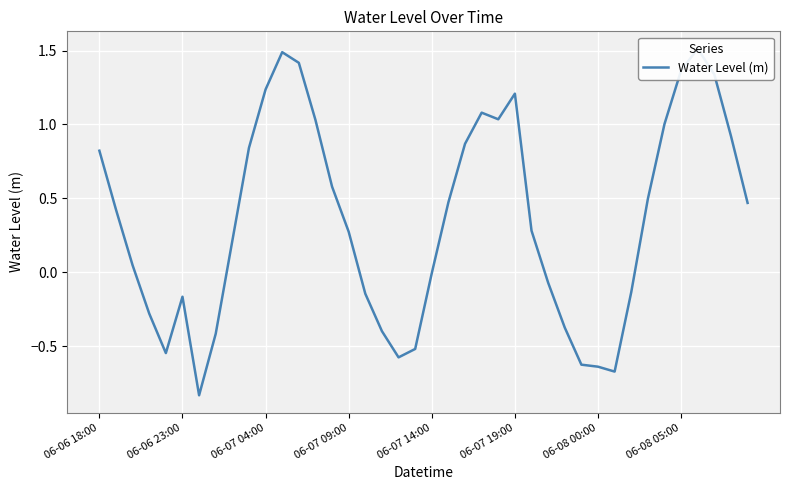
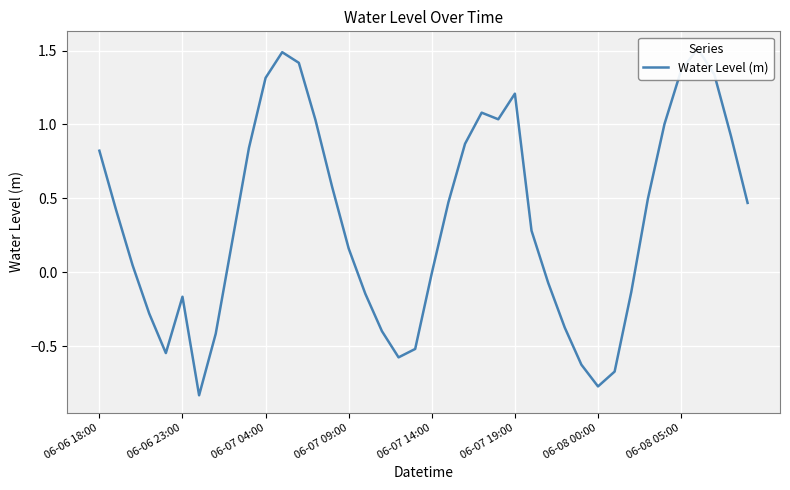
  {
    "06-06 18:00": 0.82,
    "06-06 23:00": -0.17,
-   "06-07 04:00": 1.24,
-   "06-07 09:00": 0.27,
+   "06-07 04:00": 1.32,
+   "06-07 09:00": 0.16,
    "06-07 14:00": -0.01,
    "06-07 19:00": 1.21,
-   "06-08 00:00": -0.64
+   "06-08 00:00": -0.77
  }
